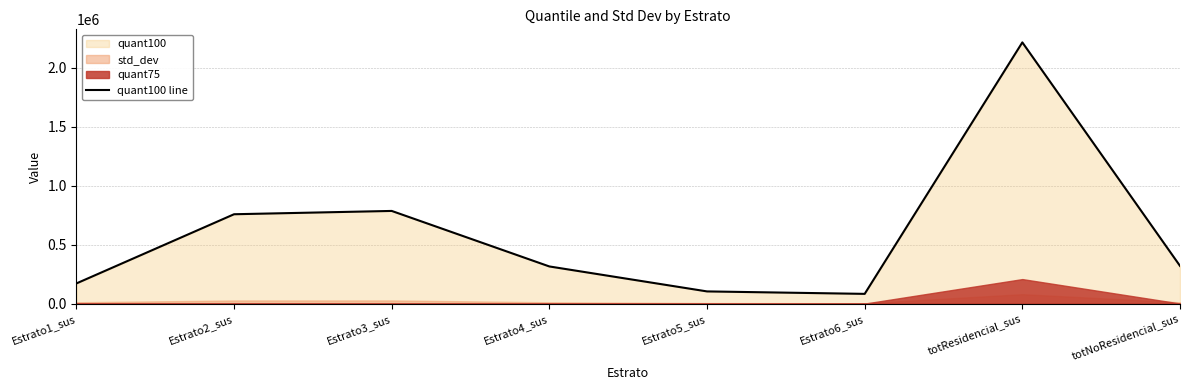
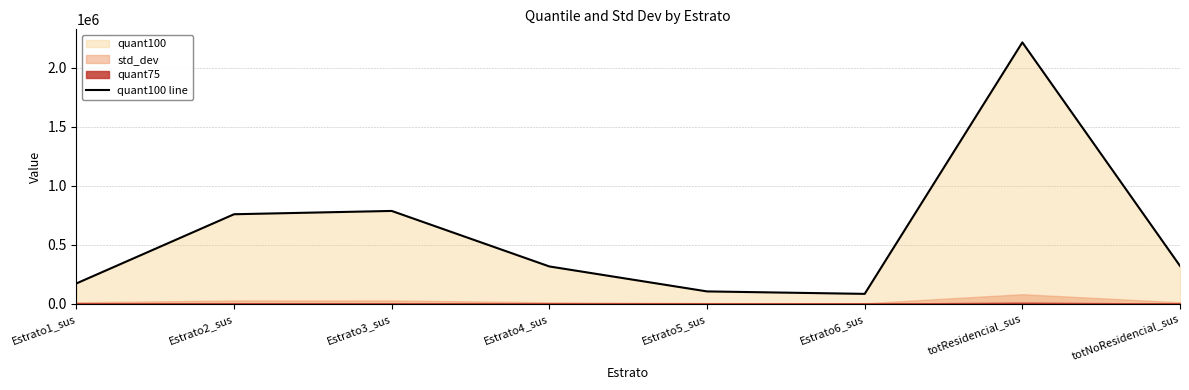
  {
    "quant75": {
-     "totResidencial_sus": 210000
+     "totResidencial_sus": 10000
    }
  }
